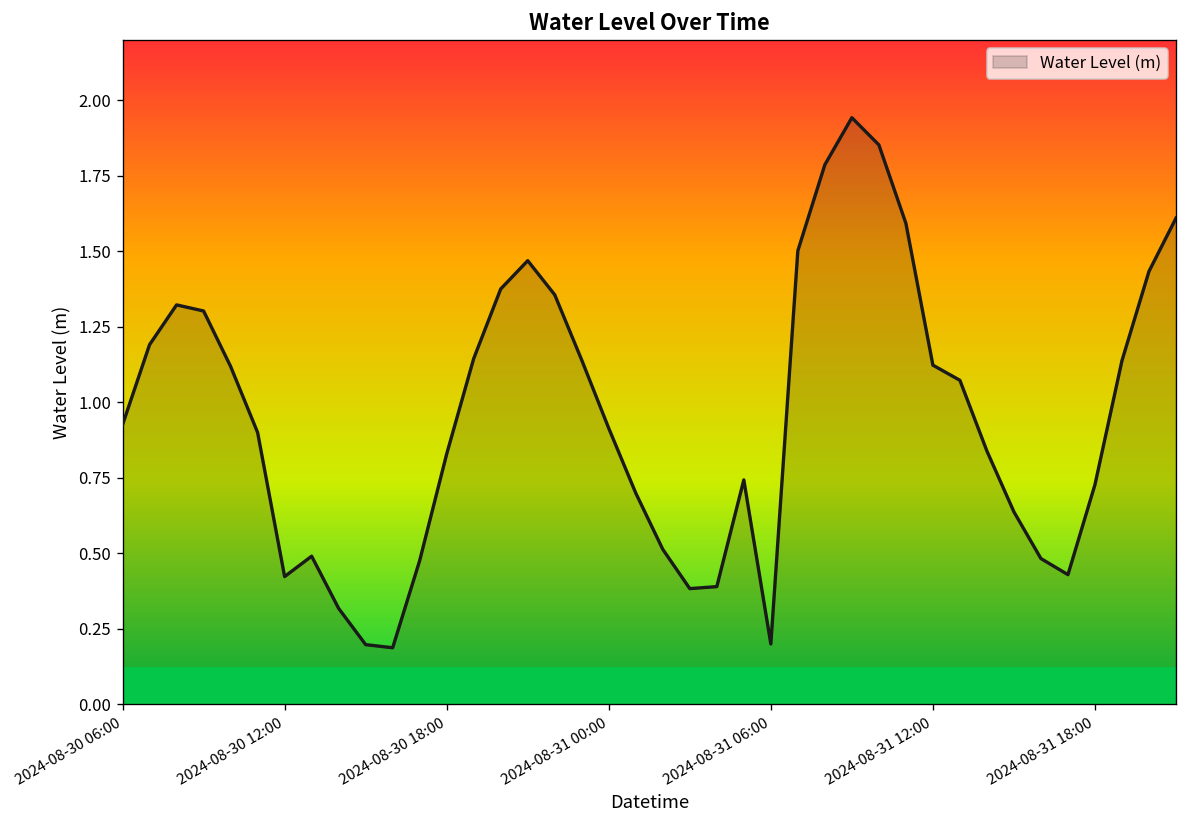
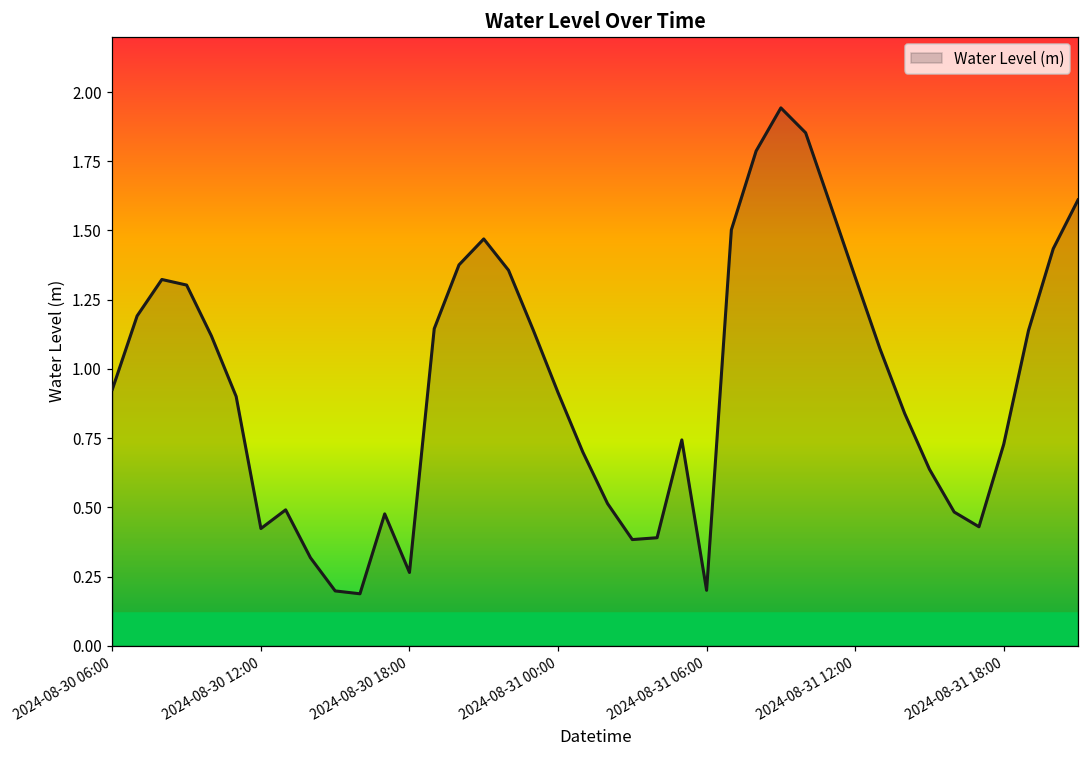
  {
    "2024-08-30 06:00": 0.93,
    "2024-08-30 12:00": 0.42,
-   "2024-08-30 18:00": 0.83,
+   "2024-08-30 18:00": 0.26,
    "2024-08-31 00:00": 0.91,
    "2024-08-31 06:00": 0.20,
-   "2024-08-31 12:00": 1.12,
+   "2024-08-31 12:00": 1.33,
    "2024-08-31 18:00": 0.73
  }
